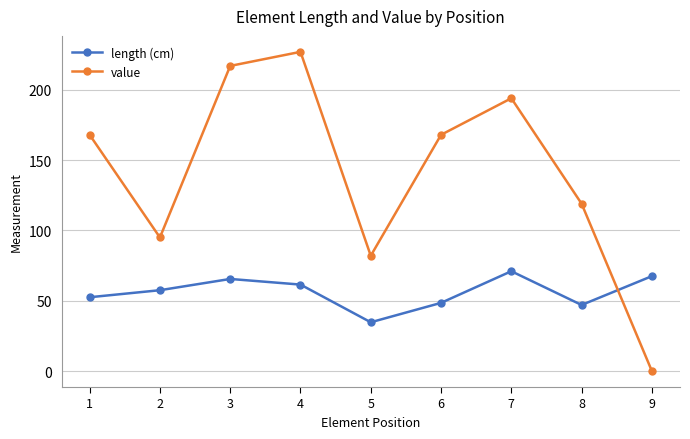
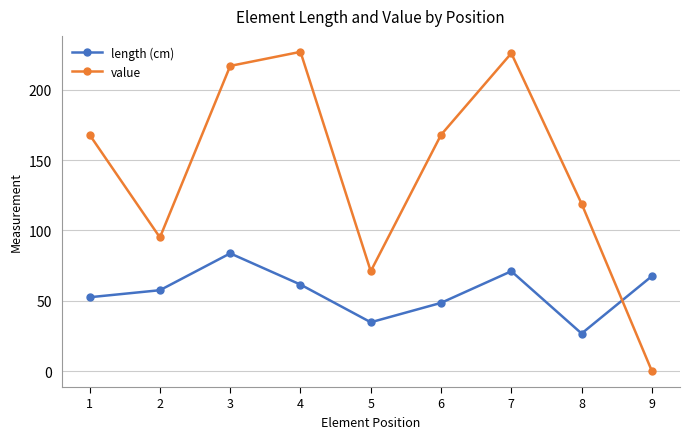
  {
    "length (cm)": {
      "1": 53,
      "2": 58,
-     "3": 66,
+     "3": 84,
      "4": 62,
      "5": 35,
      "6": 49,
      "7": 71,
-     "8": 47,
+     "8": 27,
      "9": 68
    },
    "value": {
      "1": 168,
      "2": 95,
      "3": 217,
      "4": 227,
-     "5": 82,
+     "5": 71,
      "6": 168,
-     "7": 194,
+     "7": 226,
      "8": 119,
      "9": 0
    }
  }
